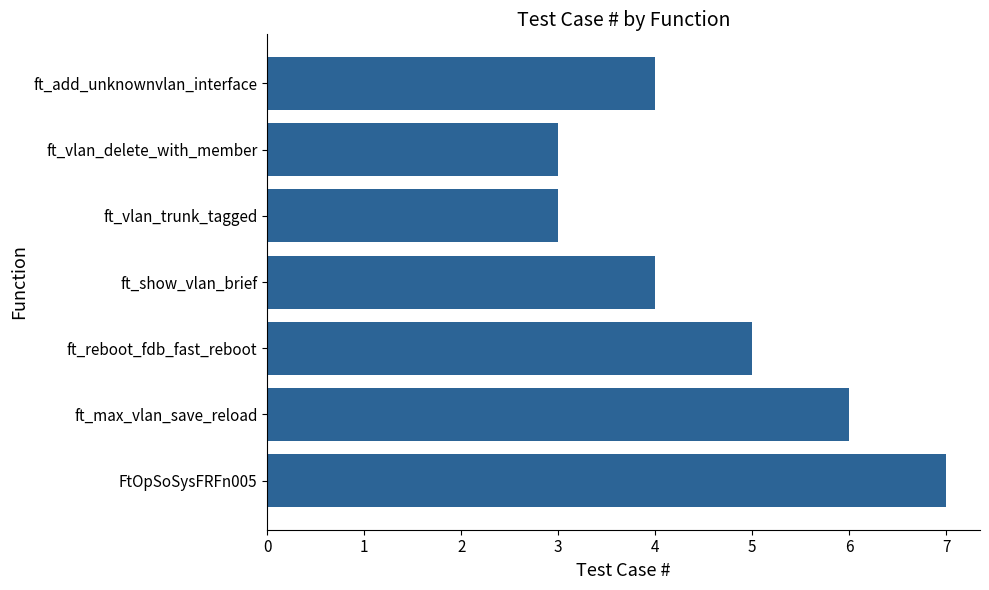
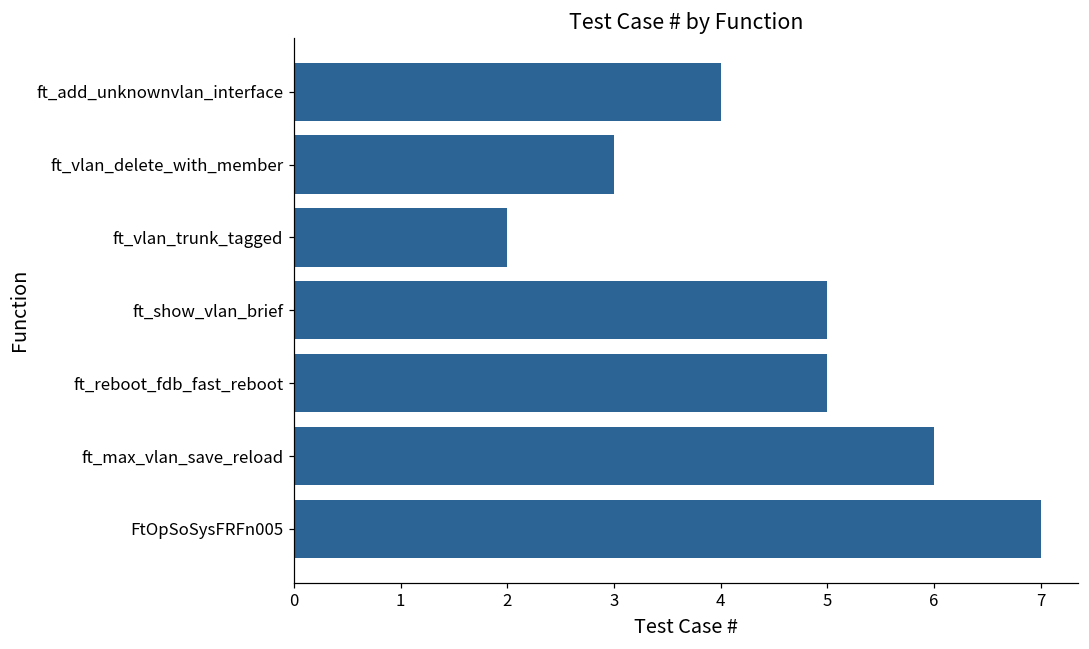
  {
    "ft_add_unknownvlan_interface": 4,
    "ft_vlan_delete_with_member": 3,
-   "ft_vlan_trunk_tagged": 3,
-   "ft_show_vlan_brief": 4,
+   "ft_vlan_trunk_tagged": 2,
+   "ft_show_vlan_brief": 5,
    "ft_reboot_fdb_fast_reboot": 5,
    "ft_max_vlan_save_reload": 6,
    "FtOpSoSysFRFn005": 7
  }
